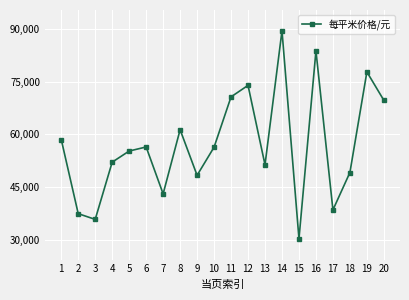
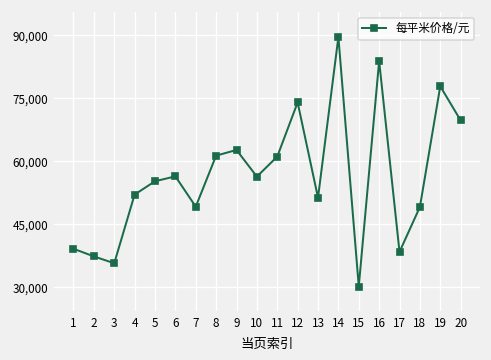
  {
-   "1": "59,000",
+   "1": "39,000",
    "2": "37,000",
    "3": "36,000",
    "4": "52,000",
    "5": "55,000",
    "6": "56,000",
-   "7": "43,000",
+   "7": "49,000",
    "8": "61,000",
-   "9": "48,000",
+   "9": "63,000",
    "10": "56,000",
-   "11": "71,000",
+   "11": "61,000",
    "12": "74,000",
    "13": "51,000",
    "14": "90,000",
    "15": "30,000",
    "16": "84,000",
    "17": "38,000",
    "18": "49,000",
    "19": "78,000",
    "20": "70,000"
  }
